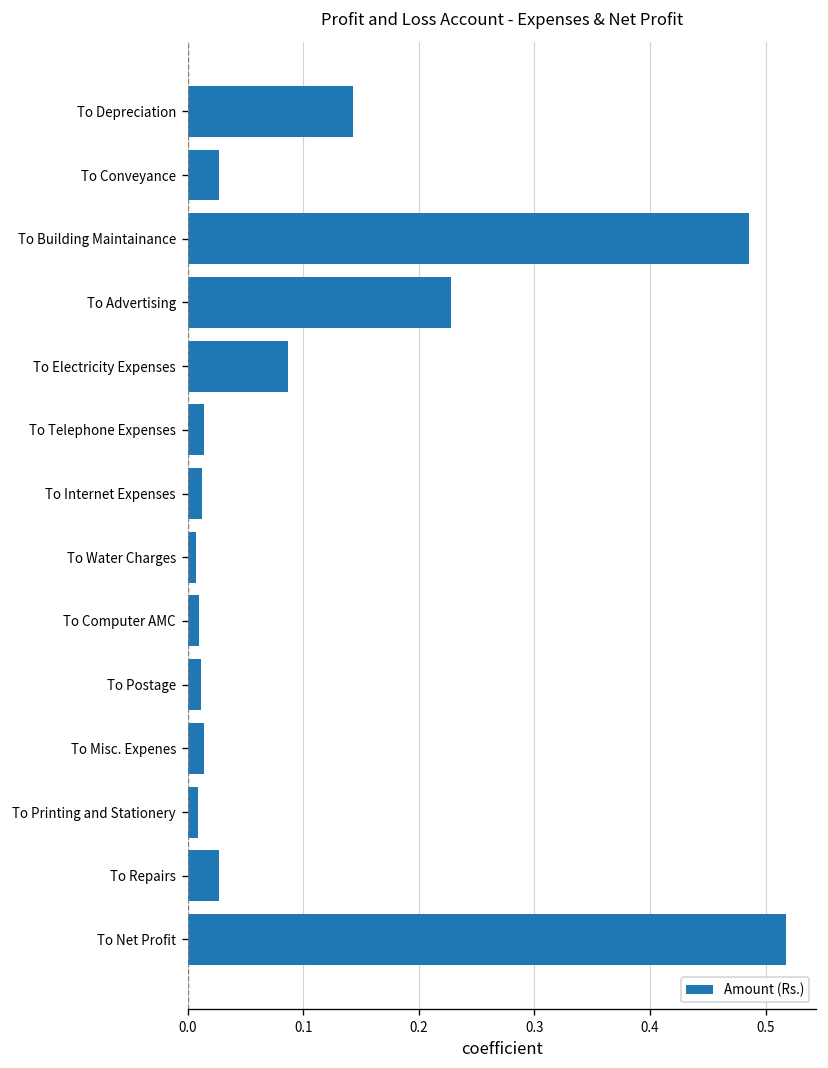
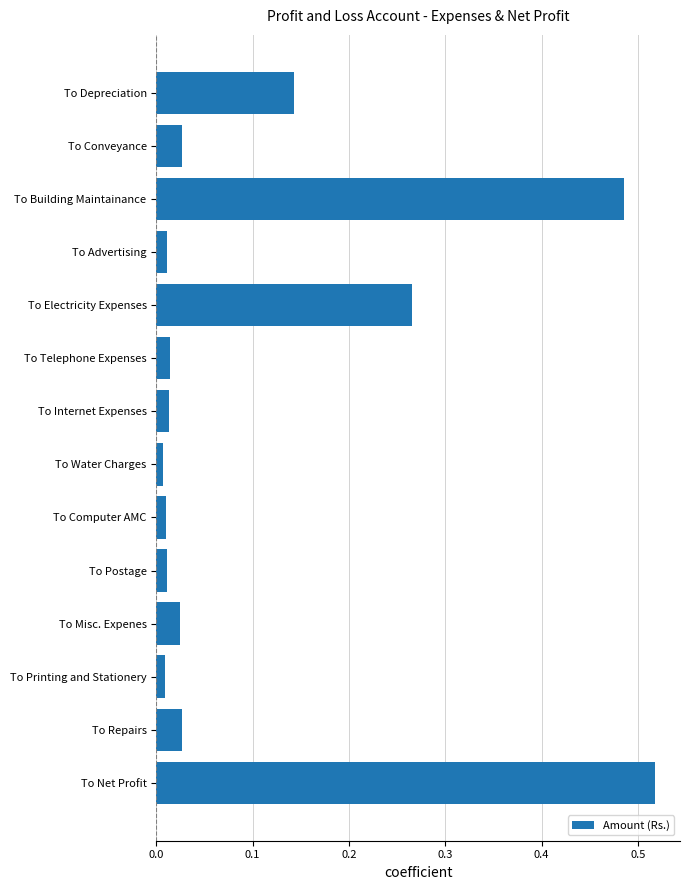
  {
    "To Depreciation": 0.14,
    "To Conveyance": 0.03,
    "To Building Maintainance": 0.49,
-   "To Advertising": 0.23,
-   "To Electricity Expenses": 0.09,
+   "To Advertising": 0.01,
+   "To Electricity Expenses": 0.27,
    "To Telephone Expenses": 0.01,
    "To Internet Expenses": 0.01,
    "To Water Charges": 0.01,
    "To Computer AMC": 0.01,
    "To Postage": 0.01,
-   "To Misc. Expenes": 0.01,
+   "To Misc. Expenes": 0.02,
    "To Printing and Stationery": 0.01,
    "To Repairs": 0.03,
    "To Net Profit": 0.52
  }
